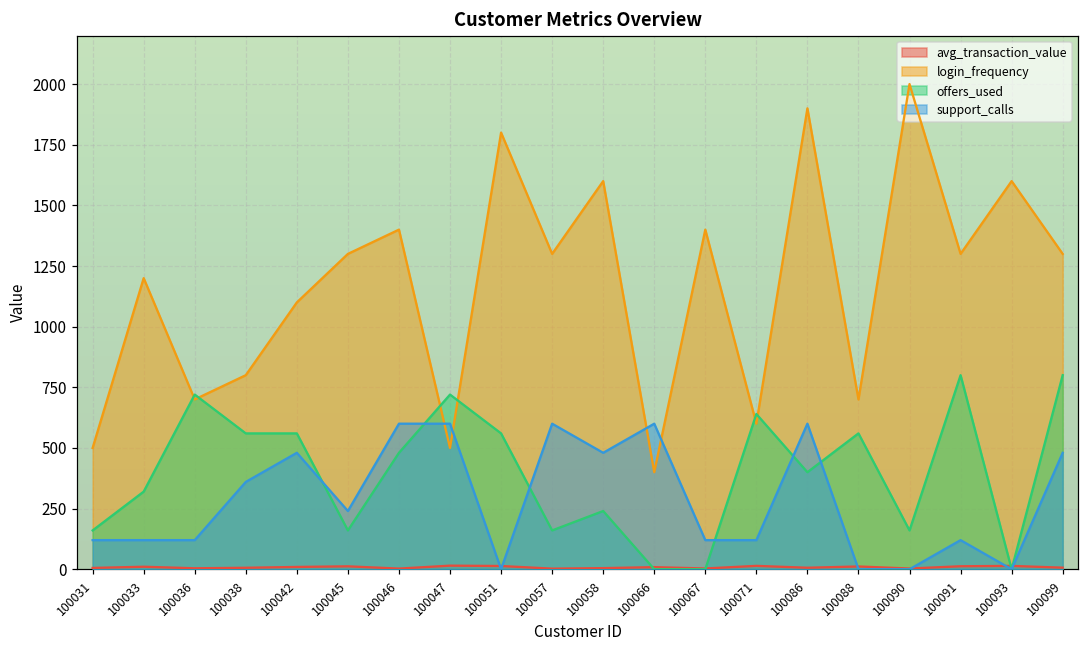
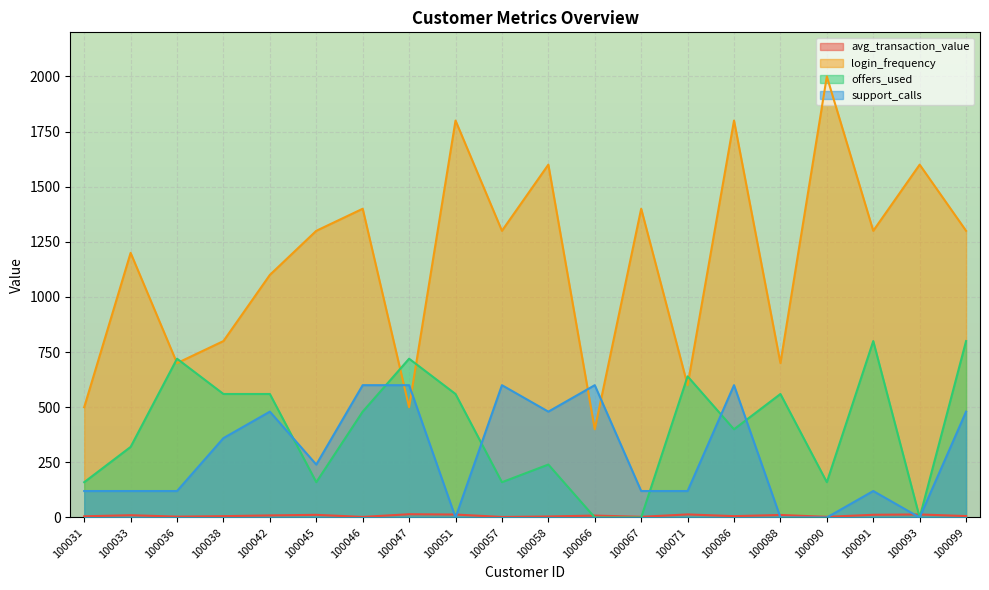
  {
    "avg_transaction_value": {
      "100031": 10,
      "100033": 10,
      "100036": 0,
      "100038": 10,
      "100042": 10,
      "100045": 10,
      "100046": 0,
      "100047": 10,
      "100051": 10,
      "100057": 0,
      "100058": 0,
      "100071": 10,
      "100086": 10,
      "100091": 10,
      "100093": 10,
      "100099": 10
    },
    "login_frequency": {
      "100031": 500,
      "100033": 1200,
      "100036": 700,
      "100038": 800,
      "100042": 1100,
      "100045": 1300,
      "100046": 1400,
      "100047": 500,
      "100051": 1800,
      "100057": 1300,
      "100058": 1600,
      "100066": 400,
      "100067": 1400,
      "100071": 600,
-     "100086": 1900,
+     "100086": 1800,
      "100088": 700,
      "100091": 1300,
      "100093": 1600,
      "100099": 1300
    },
    "offers_used": {
      "100031": 160,
      "100033": 320,
      "100036": 720,
      "100038": 560,
      "100042": 560,
      "100045": 160,
      "100046": 480,
      "100047": 720,
      "100051": 560,
      "100057": 160,
      "100058": 240,
      "100071": 640,
      "100086": 400,
      "100088": 560,
      "100090": 160,
      "100091": 800,
      "100099": 800
    },
    "support_calls": {
      "100031": 120,
      "100033": 120,
      "100036": 120,
      "100038": 360,
      "100042": 480,
      "100045": 240,
      "100046": 600,
      "100047": 600,
      "100051": 0,
      "100057": 600,
      "100058": 480,
      "100066": 600,
      "100067": 120,
      "100071": 120,
      "100086": 600,
      "100091": 120,
      "100099": 480
    }
  }
